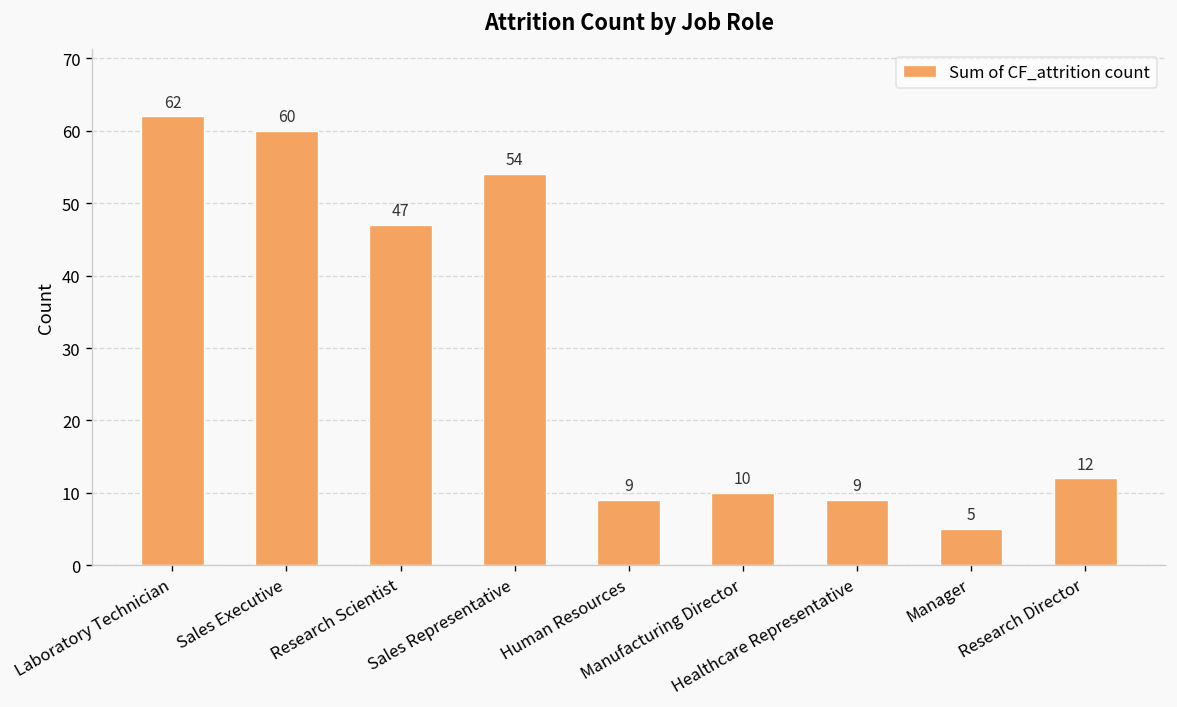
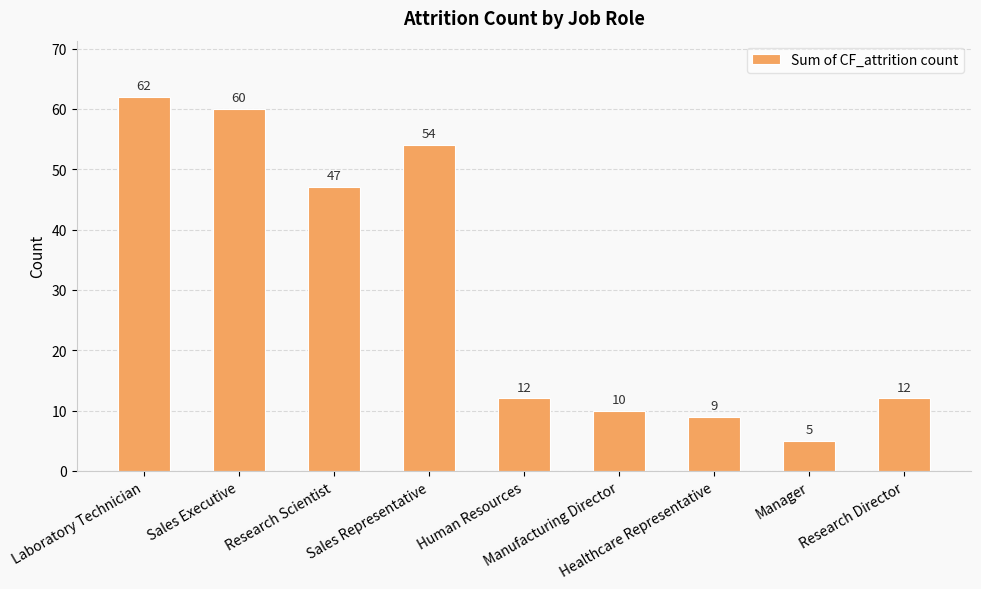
  {
    "Laboratory Technician": 62,
    "Sales Executive": 60,
    "Research Scientist": 47,
    "Sales Representative": 54,
-   "Human Resources": 9,
+   "Human Resources": 12,
    "Manufacturing Director": 10,
    "Healthcare Representative": 9,
    "Manager": 5,
    "Research Director": 12
  }
